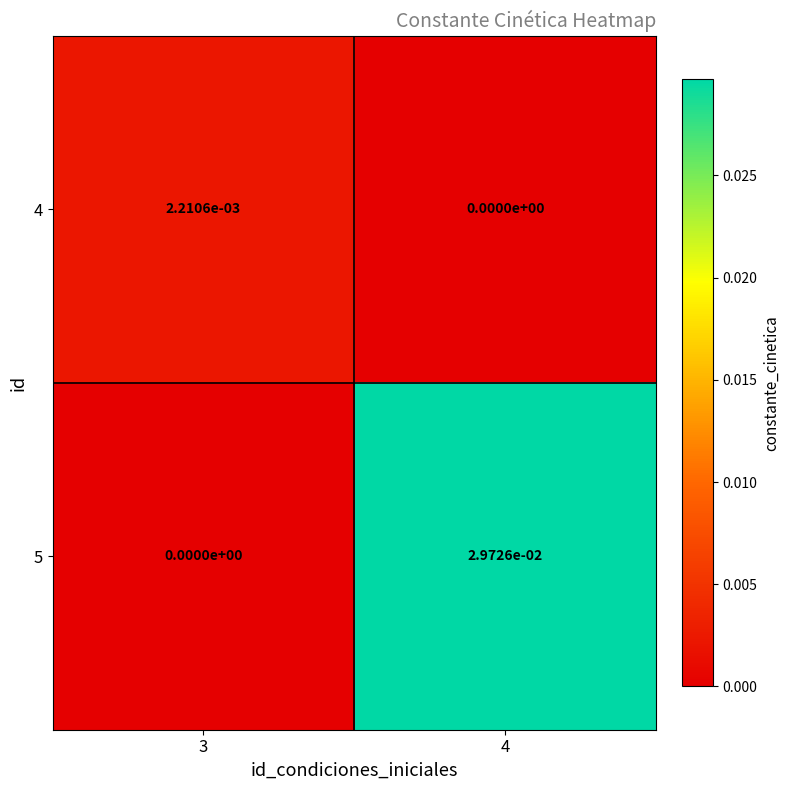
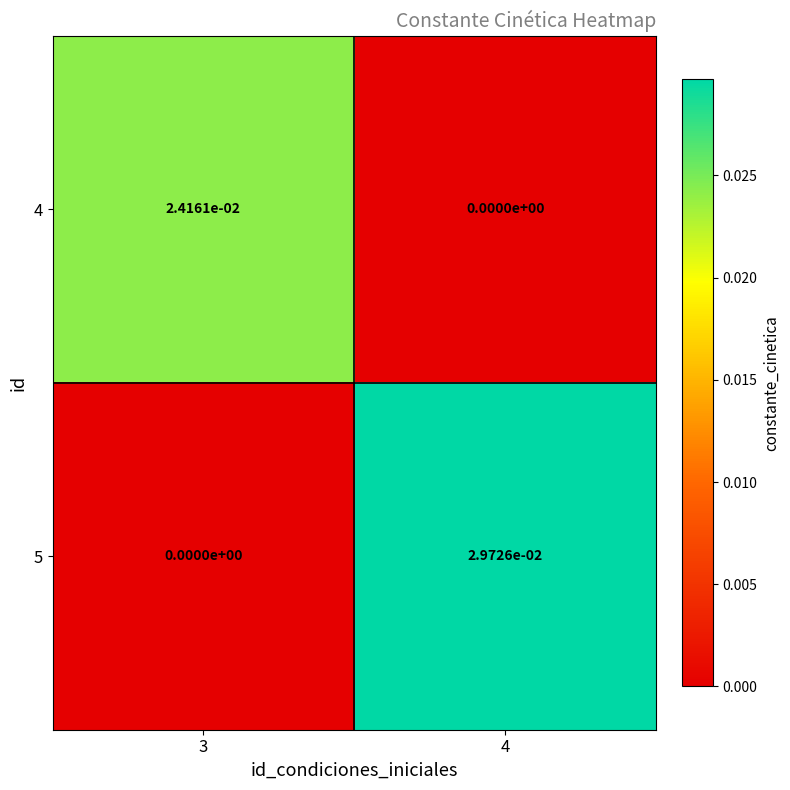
  {
    "4": {
-     "3": "2.2106e-03",
+     "3": "2.4161e-02",
      "4": "0.0000e+00"
    },
    "5": {
      "3": "0.0000e+00",
      "4": "2.9726e-02"
    }
  }
